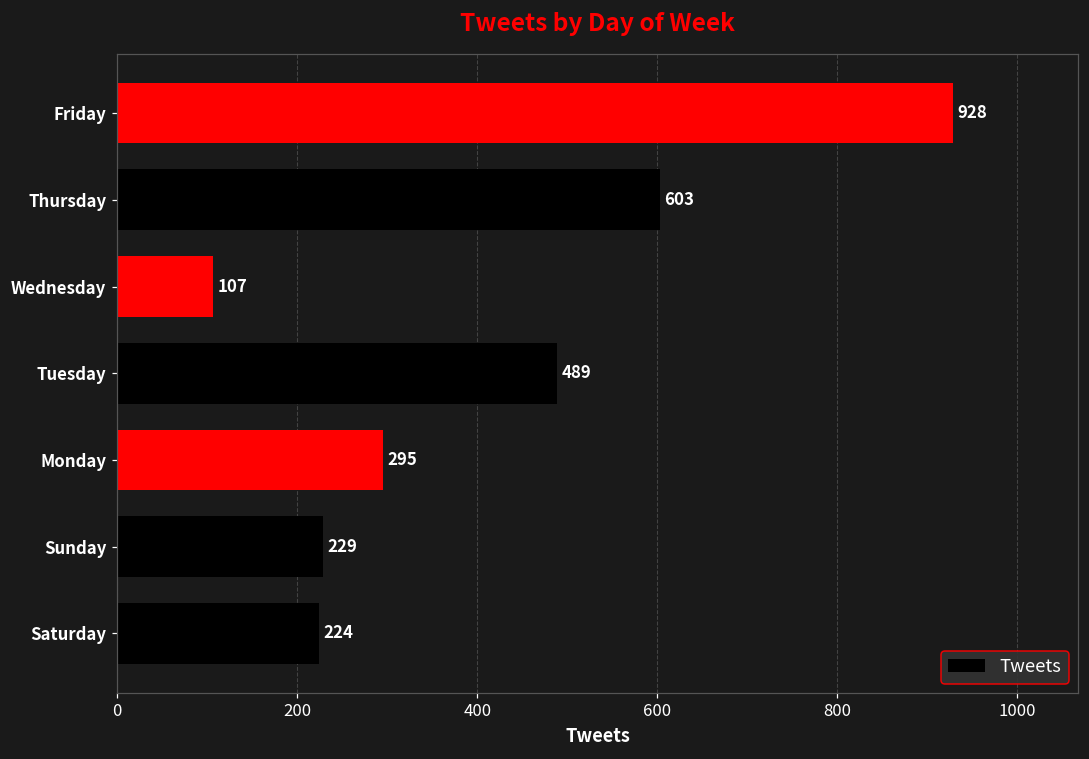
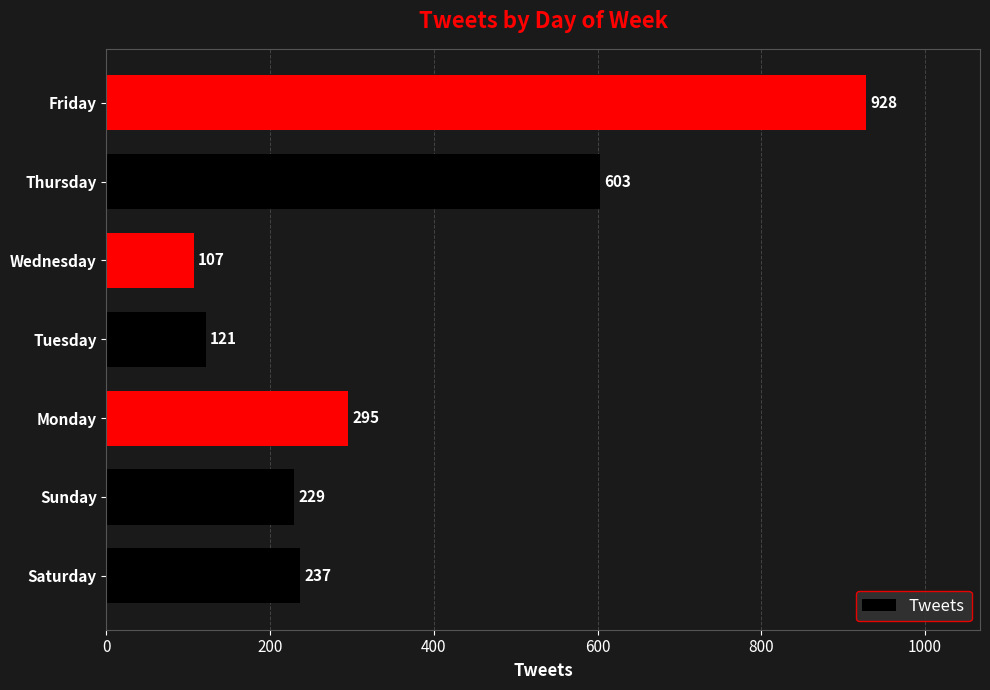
  {
    "Friday": 928,
    "Thursday": 603,
    "Wednesday": 107,
-   "Tuesday": 489,
+   "Tuesday": 121,
    "Monday": 295,
    "Sunday": 229,
-   "Saturday": 224
+   "Saturday": 237
  }
